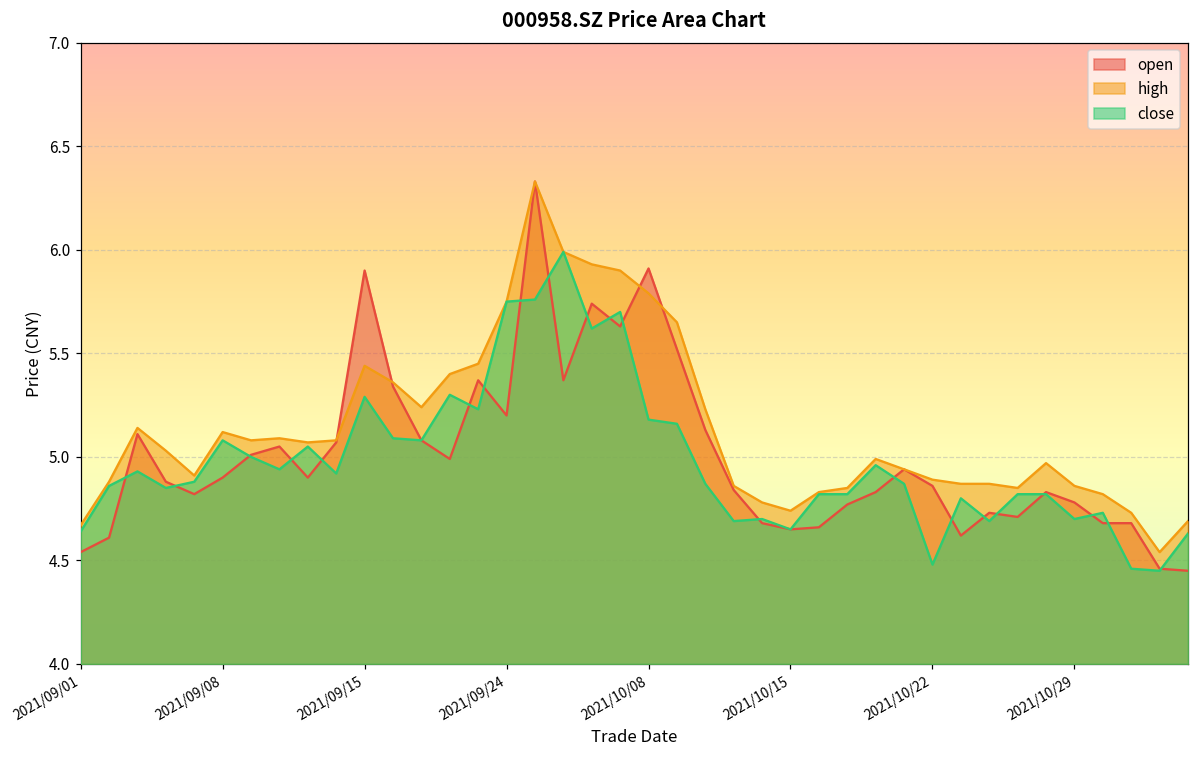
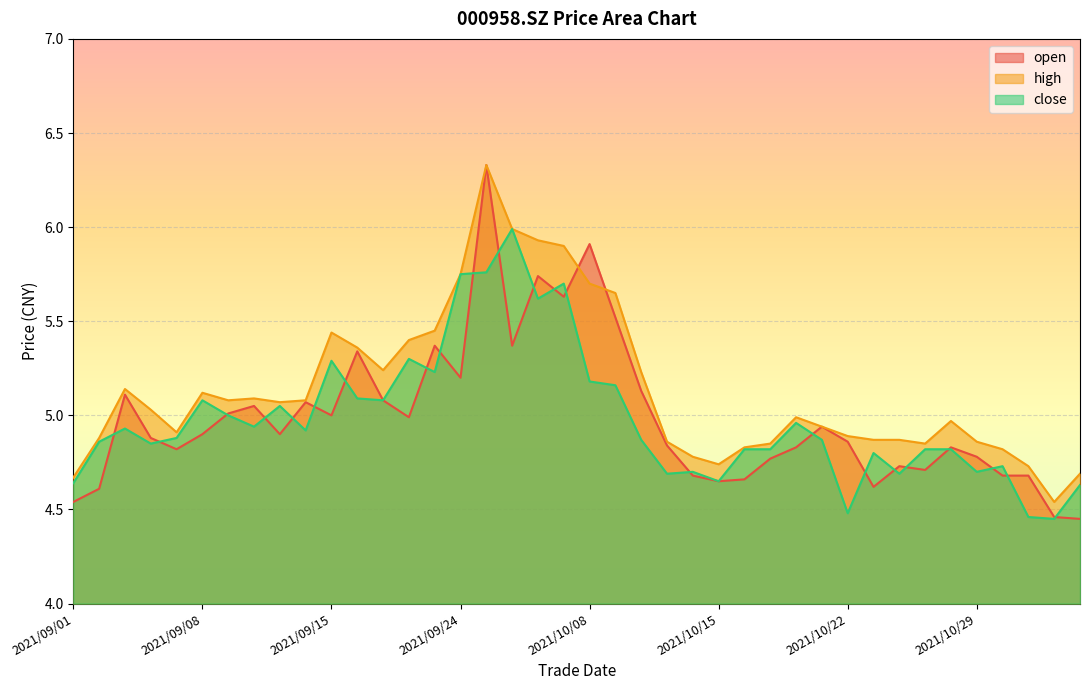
  {
    "open": {
      "2021/09/01": 4.54,
      "2021/09/08": 4.9,
-     "2021/09/15": 5.9,
+     "2021/09/15": 5.0,
      "2021/09/24": 5.2,
      "2021/10/08": 5.9,
      "2021/10/22": 4.86,
      "2021/10/29": 4.78
    },
    "high": {
      "2021/09/01": 4.67,
      "2021/09/08": 5.12,
      "2021/09/15": 5.44,
-     "2021/10/08": 5.79,
+     "2021/10/08": 5.70,
      "2021/10/15": 4.74,
      "2021/10/22": 4.89,
      "2021/10/29": 4.86
    },
    "close": {
      "2021/09/01": 4.64,
      "2021/09/08": 5.08,
      "2021/09/15": 5.29,
      "2021/10/08": 5.18,
      "2021/10/22": 4.48,
      "2021/10/29": 4.70
    }
  }
